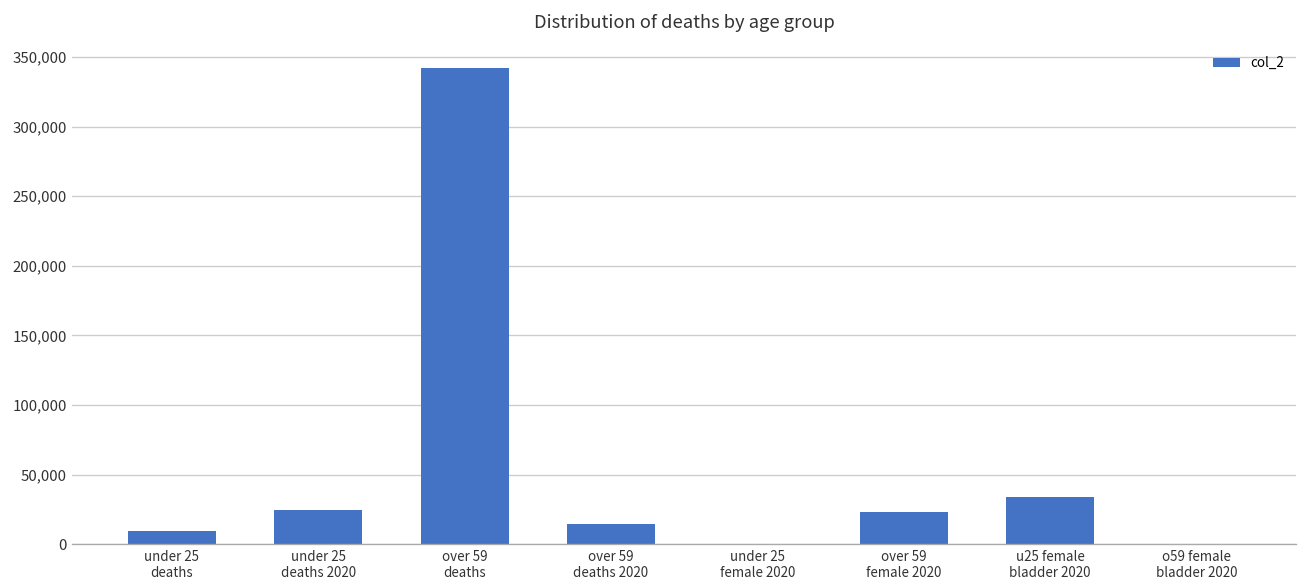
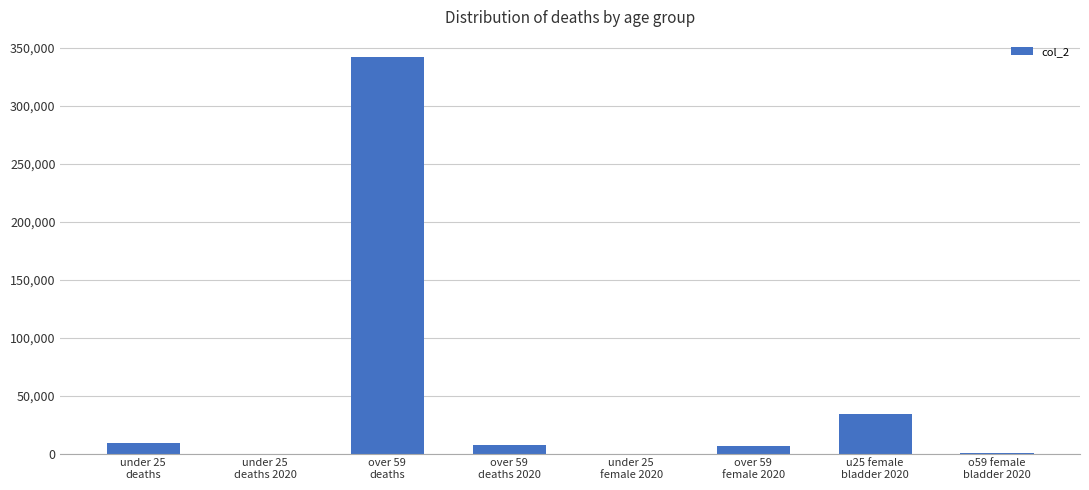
  {
    "under 25 deaths": "9,000",
-   "under 25 deaths 2020": "25,000",
+   "under 25 deaths 2020": "0",
    "over 59 deaths": "342,000",
-   "over 59 deaths 2020": "14,000",
-   "over 59 female 2020": "23,000",
+   "over 59 deaths 2020": "7,000",
+   "over 59 female 2020": "7,000",
    "u25 female bladder 2020": "34,000"
  }
